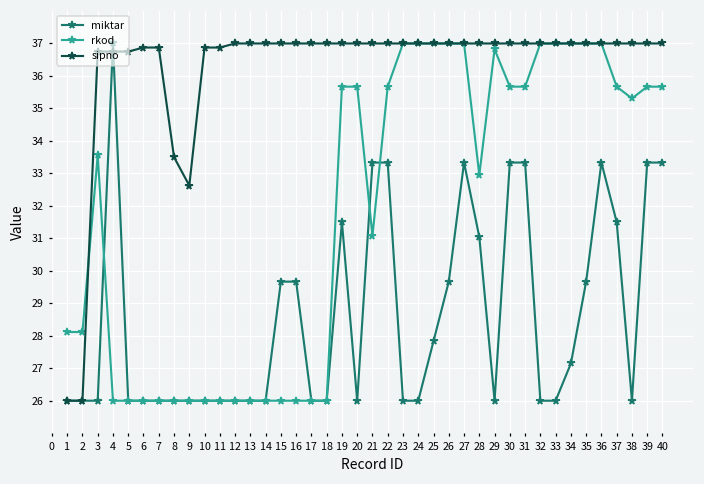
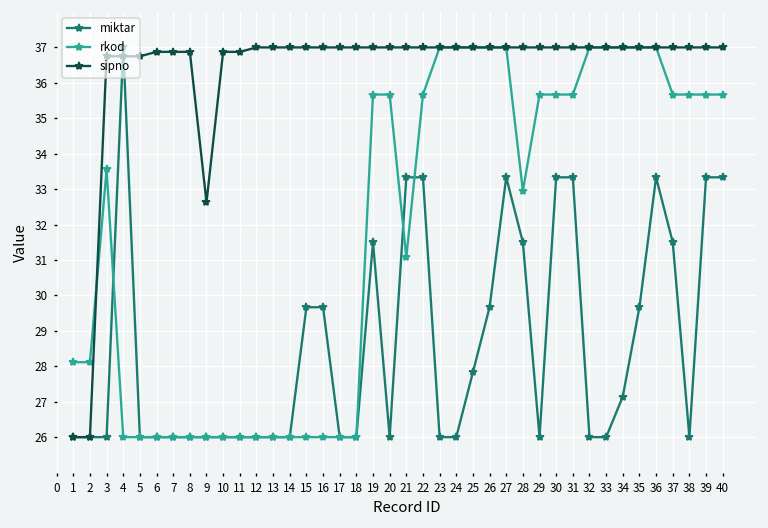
  {
    "miktar": {
      "3": 26.0,
      "15": 29.7,
      "16": 29.7,
      "19": 31.5,
      "20": 26.0,
      "21": 33.3,
      "22": 33.3,
      "23": 26.0,
      "24": 26.0,
      "25": 27.8,
      "26": 29.7,
      "27": 33.3,
-     "28": 31.0,
+     "28": 31.5,
      "29": 26.0,
      "30": 33.3,
      "31": 33.3,
      "32": 26.0,
      "33": 26.0,
      "34": 27.1,
      "35": 29.7,
      "36": 33.3,
      "37": 31.5,
      "38": 26.0,
      "39": 33.3,
      "40": 33.3
    },
    "rkod": {
      "1": 28.1,
      "2": 28.1,
      "3": 33.6,
      "4": 26.0,
      "15": 26.0,
      "16": 26.0,
      "19": 35.7,
      "20": 35.7,
      "21": 31.1,
      "22": 35.7,
      "28": 33.0,
-     "29": 36.8,
+     "29": 35.7,
      "30": 35.7,
      "31": 35.7,
      "37": 35.7,
-     "38": 35.3,
+     "38": 35.7,
      "39": 35.7,
      "40": 35.7
    },
    "sipno": {
      "6": 36.9,
      "7": 36.9,
-     "8": 33.5,
+     "8": 36.9,
      "9": 32.6,
      "10": 36.9,
      "11": 36.9,
      "12": 37.0,
      "13": 37.0,
      "14": 37.0,
      "15": 37.0,
      "16": 37.0,
      "17": 37.0,
      "18": 37.0,
      "19": 37.0,
      "20": 37.0,
      "21": 37.0,
      "22": 37.0,
      "28": 37.0,
      "29": 37.0,
      "30": 37.0,
      "31": 37.0,
      "37": 37.0,
      "38": 37.0,
      "39": 37.0,
      "40": 37.0
    }
  }
